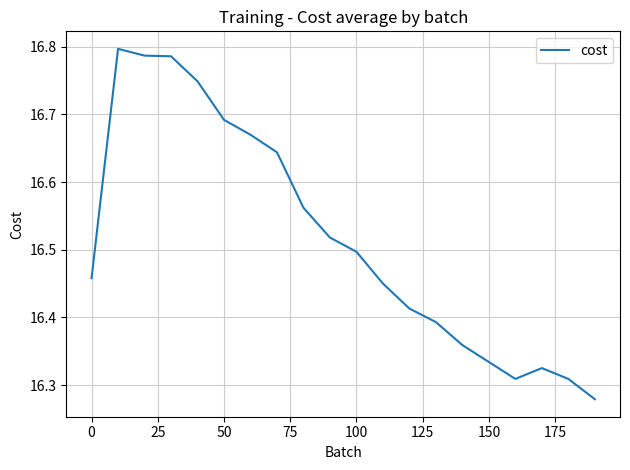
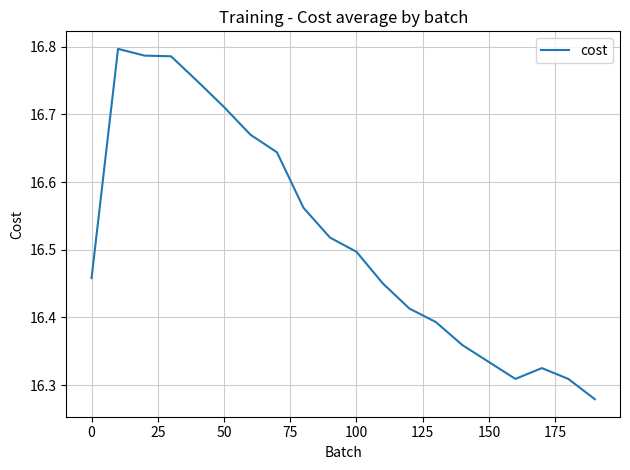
  {
    "0": 16.46,
-   "50": 16.69,
+   "50": 16.71,
    "100": 16.50,
    "150": 16.33
  }
